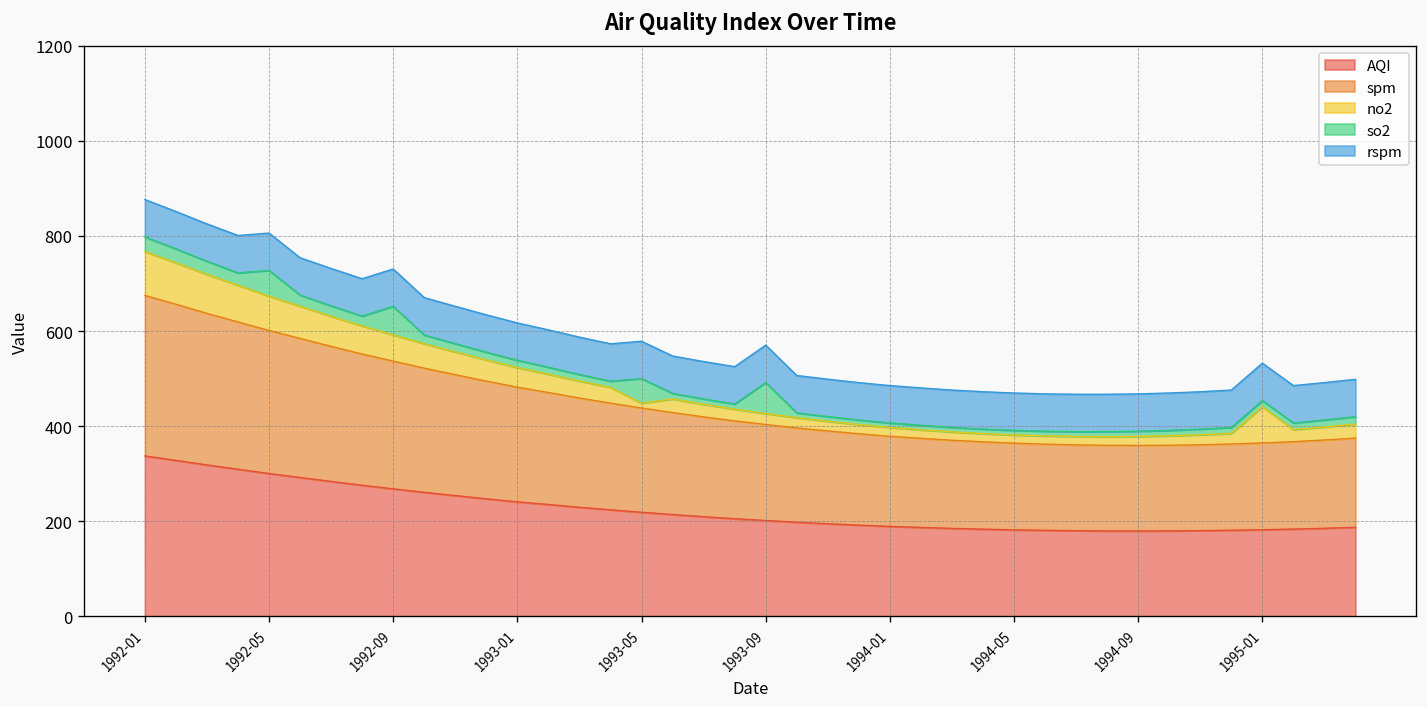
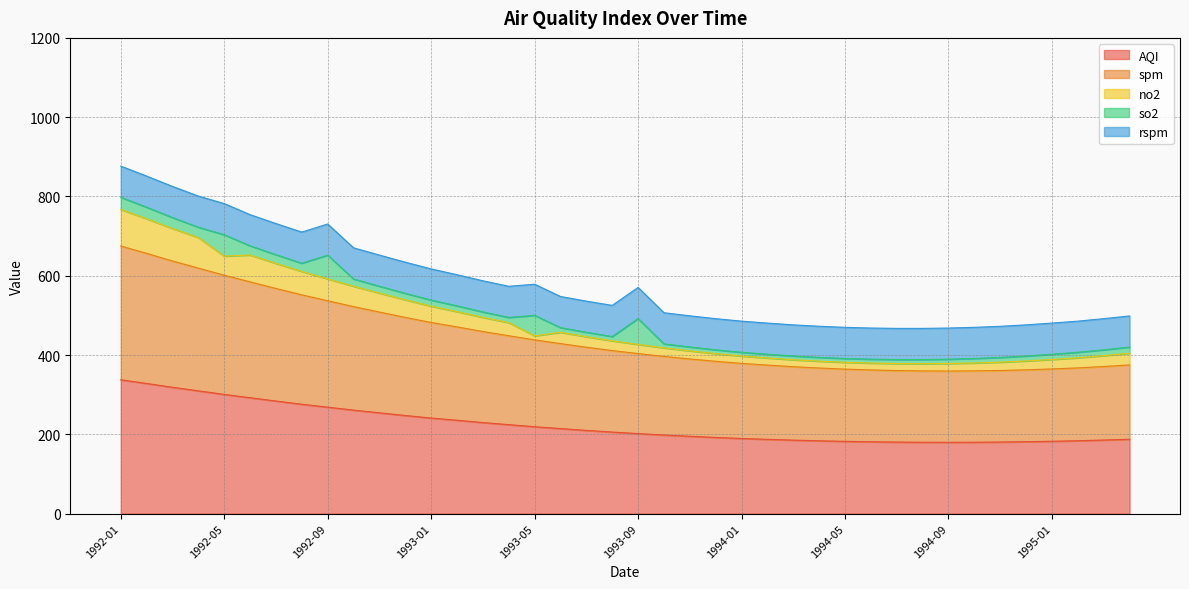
  {
    "no2": {
      "1992-01": 90,
-     "1992-05": 70,
+     "1992-05": 50,
      "1992-09": 60,
      "1993-01": 40,
      "1993-05": 10,
      "1993-09": 20,
      "1994-01": 20,
      "1994-05": 20,
      "1994-09": 20,
-     "1995-01": 80
+     "1995-01": 20
    },
    "so2": {
      "1992-01": 30,
      "1992-05": 50,
      "1992-09": 60,
      "1993-01": 20,
      "1993-05": 50,
      "1993-09": 70,
      "1994-01": 10,
      "1994-05": 10,
      "1994-09": 10,
      "1995-01": 10
    },
    "rspm": {
      "1992-01": 80,
      "1992-05": 80,
      "1992-09": 80,
      "1993-01": 80,
      "1993-05": 80,
      "1993-09": 80,
      "1994-01": 80,
      "1994-05": 80,
      "1994-09": 80,
      "1995-01": 80
    }
  }
